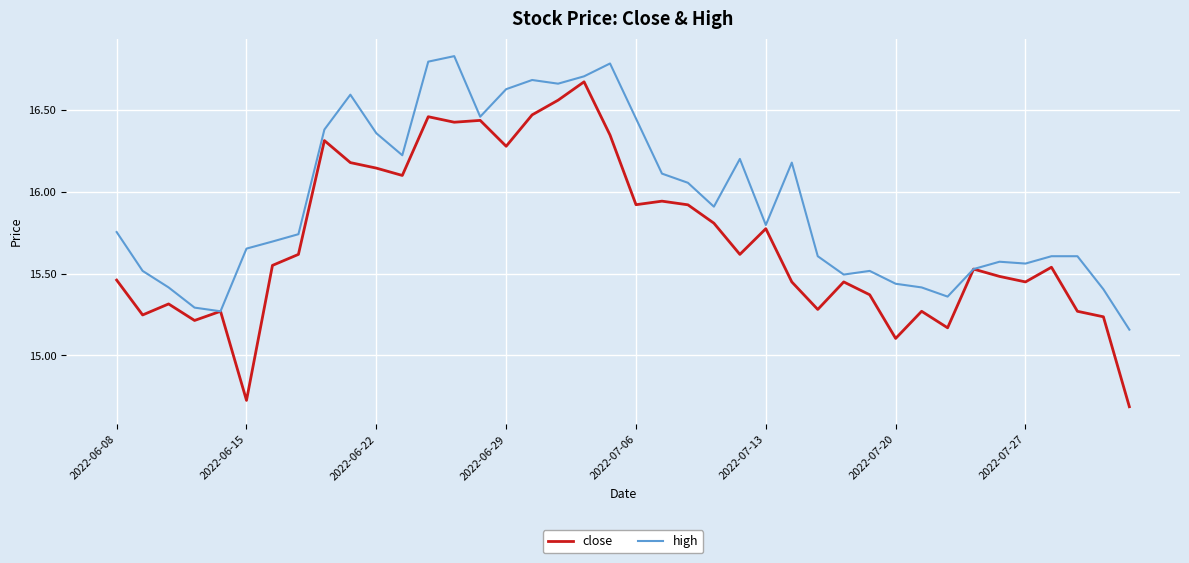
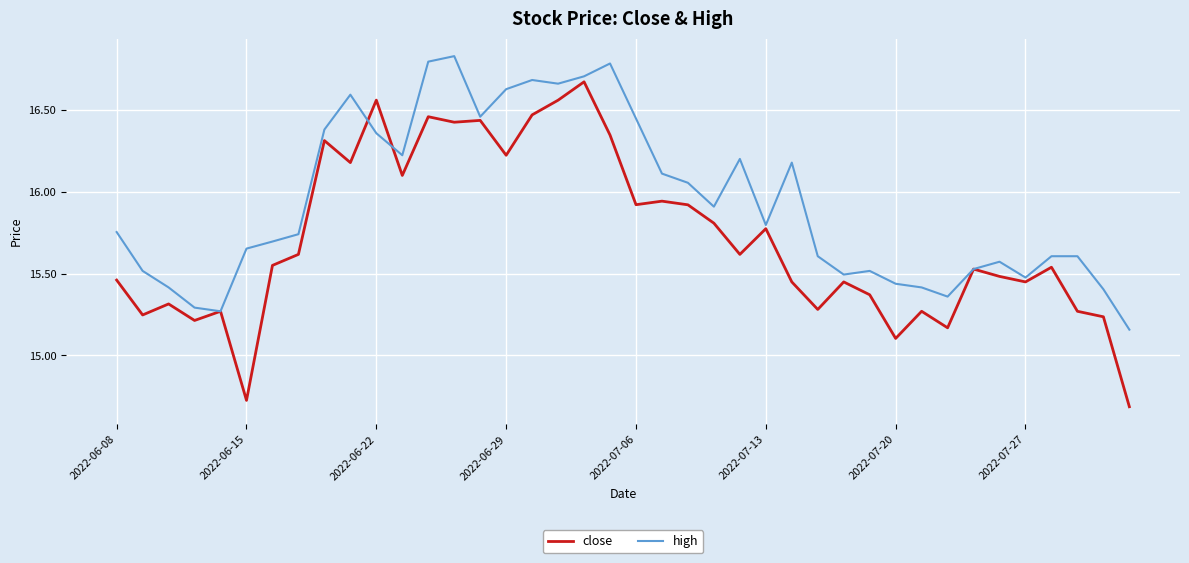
  {
    "close": {
      "2022-06-08": 15.46,
      "2022-06-15": 14.73,
-     "2022-06-22": 16.15,
-     "2022-06-29": 16.28,
+     "2022-06-22": 16.56,
+     "2022-06-29": 16.22,
      "2022-07-06": 15.92,
      "2022-07-13": 15.78,
      "2022-07-20": 15.10,
      "2022-07-27": 15.45
    },
    "high": {
      "2022-06-08": 15.75,
      "2022-06-15": 15.65,
      "2022-06-22": 16.36,
      "2022-06-29": 16.63,
      "2022-07-06": 16.45,
      "2022-07-13": 15.80,
      "2022-07-20": 15.44,
-     "2022-07-27": 15.56
+     "2022-07-27": 15.48
    }
  }
